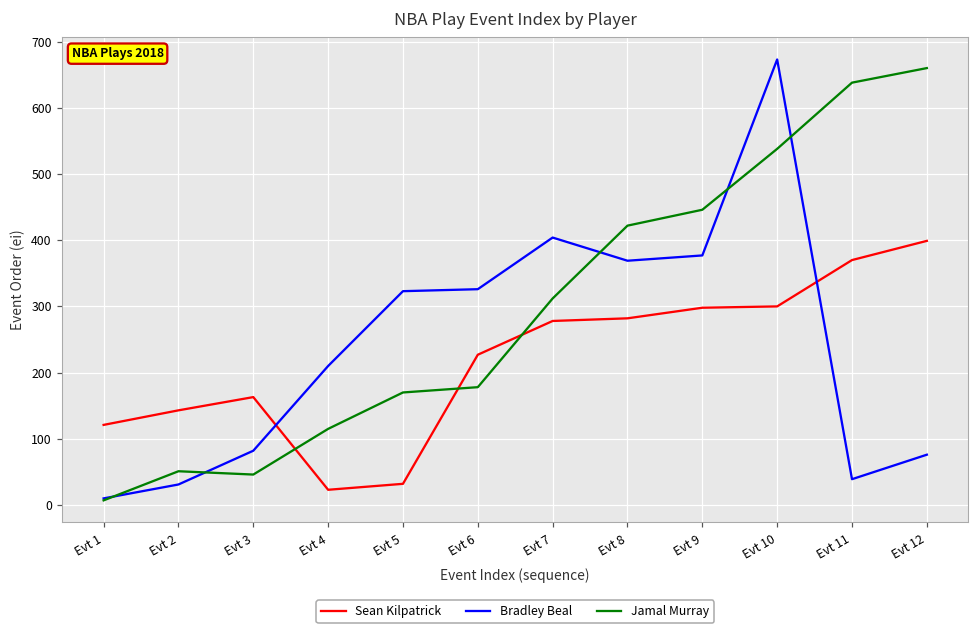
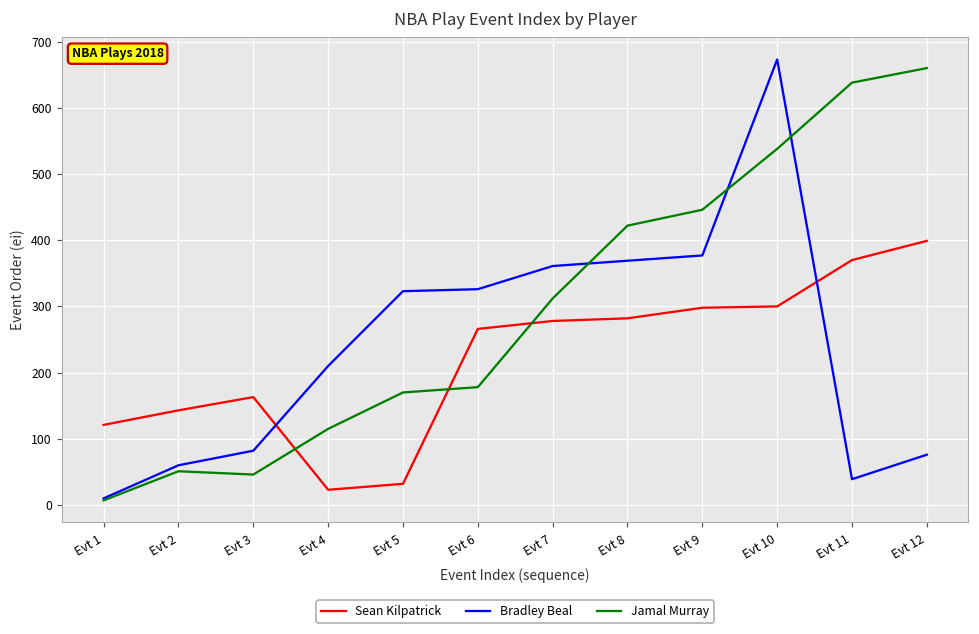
  {
    "Sean Kilpatrick": {
      "Evt 1": 120,
      "Evt 2": 140,
      "Evt 3": 160,
      "Evt 4": 20,
      "Evt 5": 30,
-     "Evt 6": 230,
+     "Evt 6": 270,
      "Evt 7": 280,
      "Evt 8": 280,
      "Evt 9": 300,
      "Evt 10": 300,
      "Evt 11": 370,
      "Evt 12": 400
    },
    "Bradley Beal": {
-     "Evt 2": 30,
+     "Evt 2": 60,
      "Evt 3": 80,
      "Evt 4": 210,
      "Evt 5": 320,
      "Evt 6": 330,
-     "Evt 7": 400,
+     "Evt 7": 360,
      "Evt 8": 370,
      "Evt 9": 380,
      "Evt 10": 670,
      "Evt 11": 40,
      "Evt 12": 80
    },
    "Jamal Murray": {
      "Evt 2": 50,
      "Evt 3": 50,
      "Evt 4": 120,
      "Evt 5": 170,
      "Evt 6": 180,
      "Evt 7": 310,
      "Evt 8": 420,
      "Evt 9": 450,
      "Evt 10": 540,
      "Evt 11": 640,
      "Evt 12": 660
    }
  }
